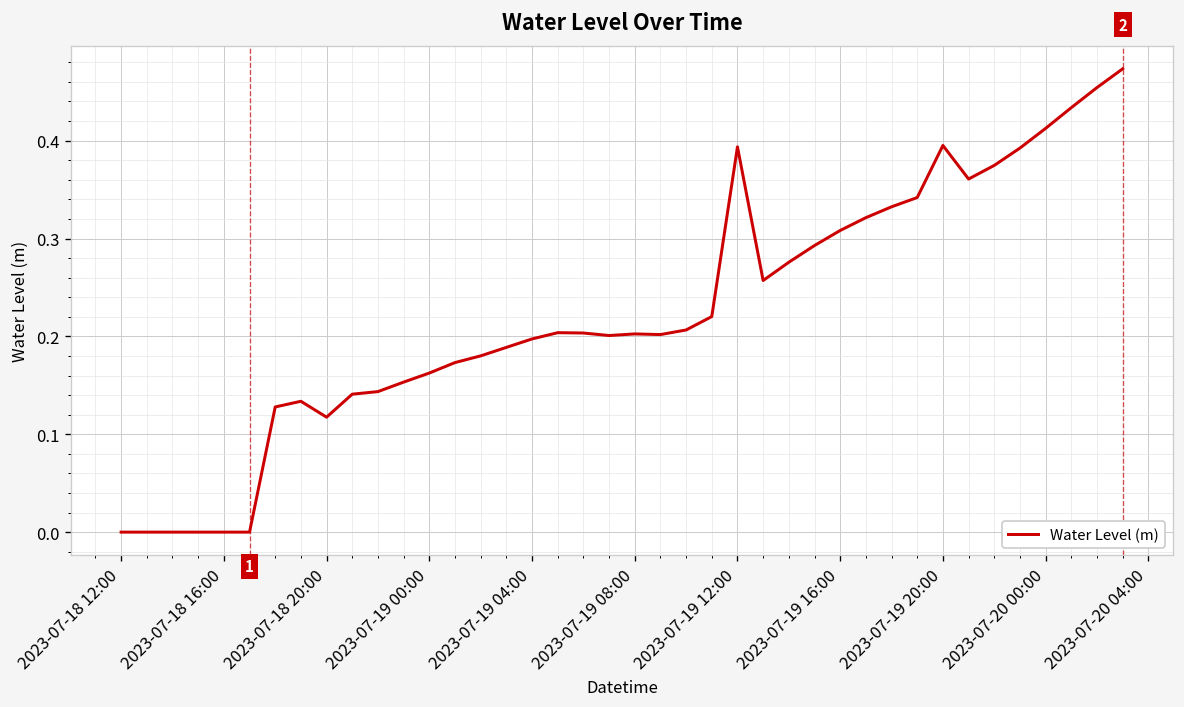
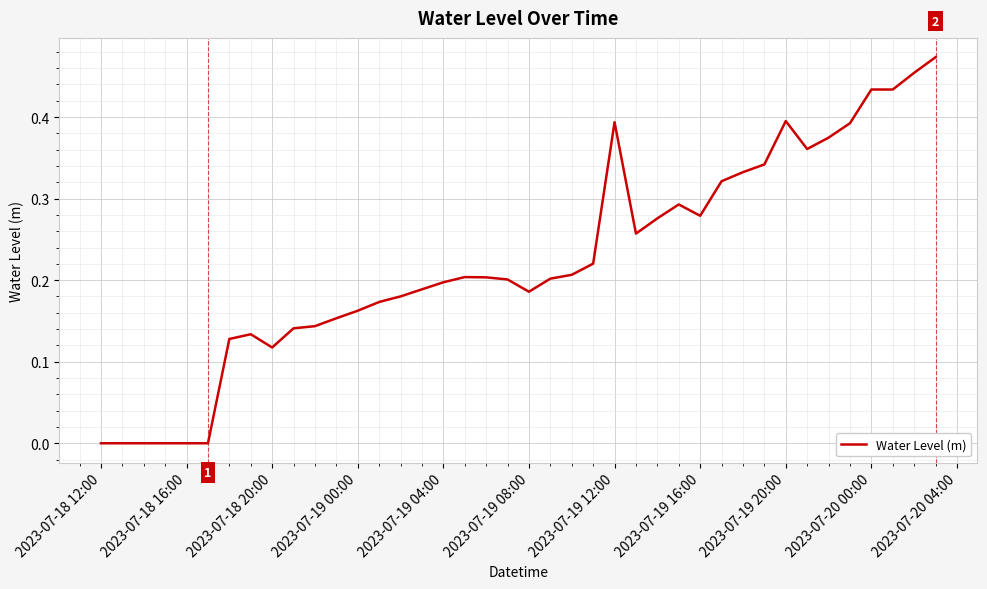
  {
    "2023-07-18 12:00": 0.00,
    "2023-07-18 16:00": 0.00,
    "2023-07-18 20:00": 0.12,
    "2023-07-19 00:00": 0.16,
    "2023-07-19 04:00": 0.20,
-   "2023-07-19 08:00": 0.20,
+   "2023-07-19 08:00": 0.19,
    "2023-07-19 12:00": 0.39,
-   "2023-07-19 16:00": 0.31,
+   "2023-07-19 16:00": 0.28,
    "2023-07-19 20:00": 0.40,
-   "2023-07-20 00:00": 0.41
+   "2023-07-20 00:00": 0.43
  }
